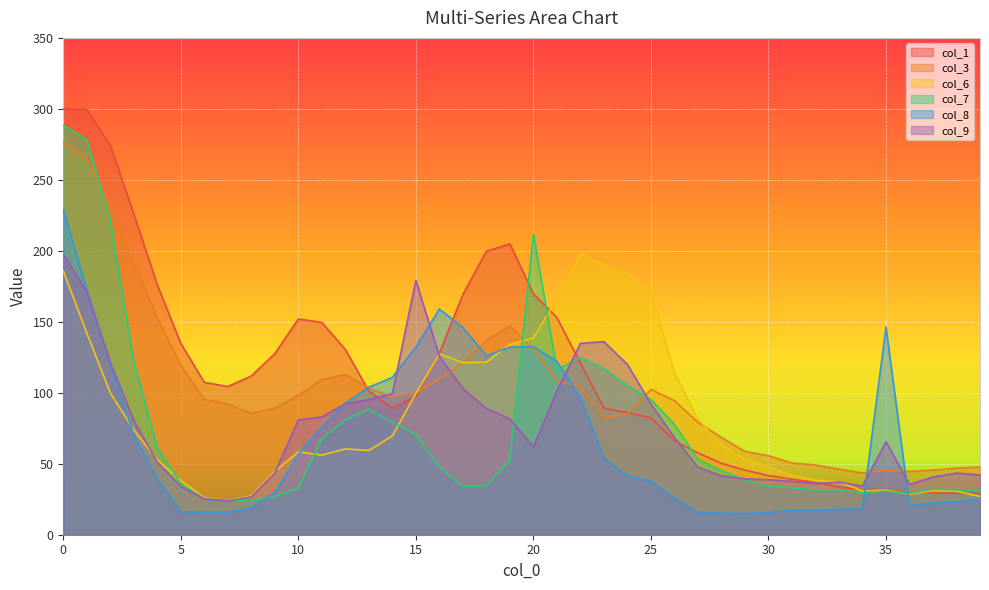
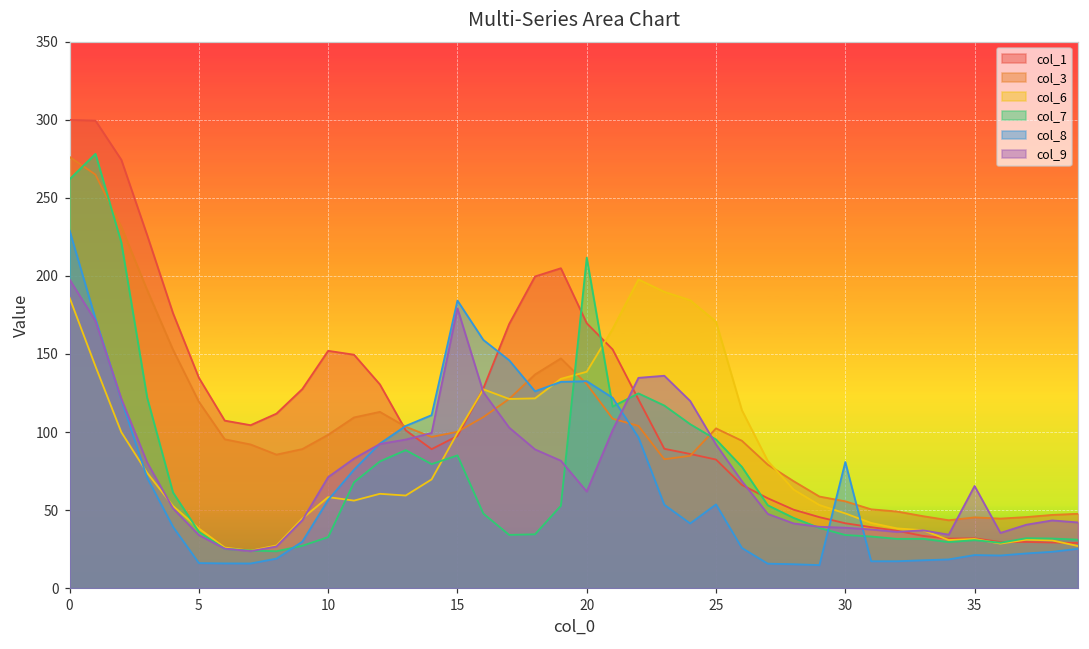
  {
    "col_7": {
-     "0": 288,
+     "0": 262,
      "5": 36,
      "10": 33,
-     "15": 71,
+     "15": 85,
      "20": 212,
      "25": 95,
      "30": 34
    },
    "col_8": {
      "0": 229,
      "5": 16,
      "10": 57,
-     "15": 132,
+     "15": 184,
      "20": 133,
-     "25": 38,
-     "30": 16,
-     "35": 146
+     "25": 54,
+     "30": 81,
+     "35": 21
    },
    "col_9": {
      "0": 198,
      "5": 34,
-     "10": 81,
+     "10": 71,
      "15": 179,
      "20": 62,
      "25": 92,
      "30": 39,
      "35": 65
    }
  }
